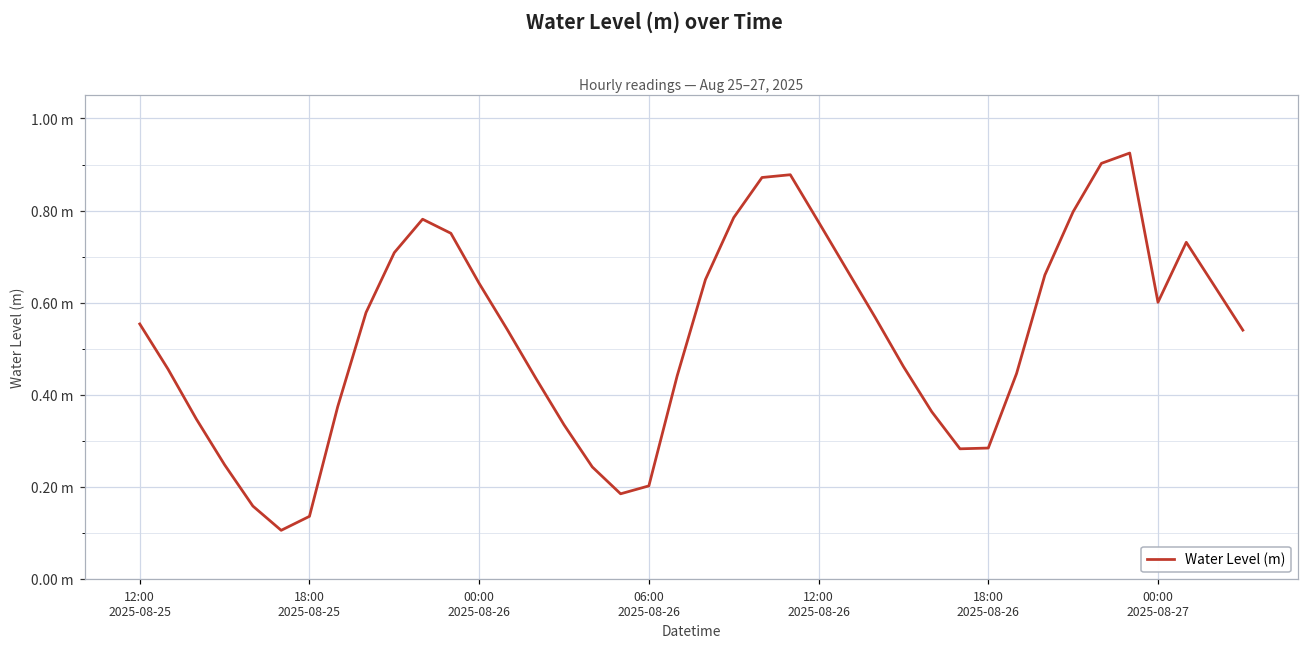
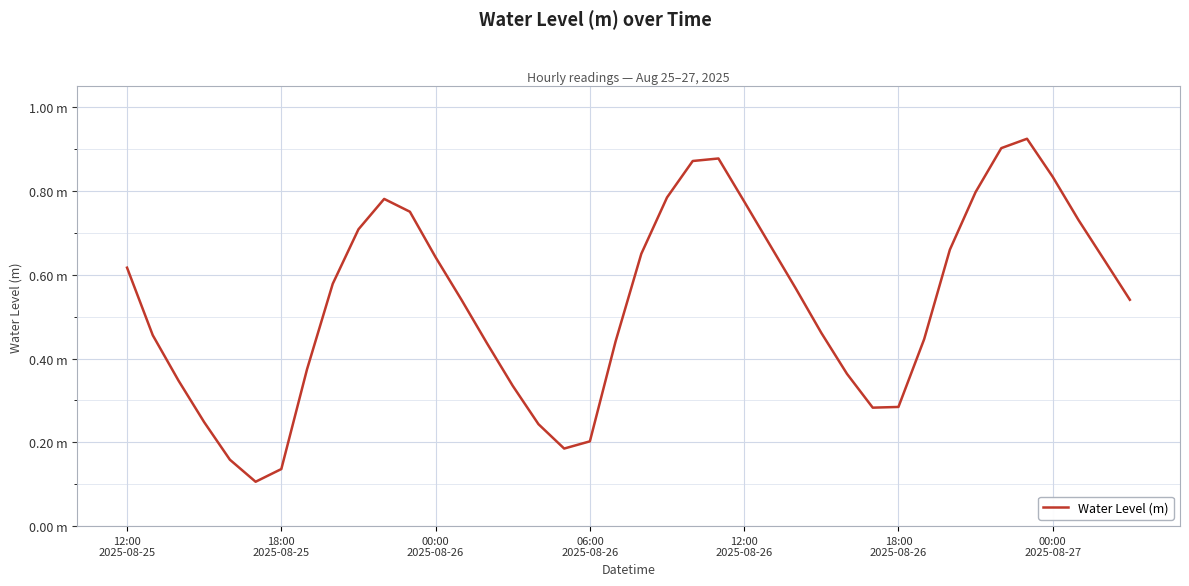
  {
-   "12:00 2025-08-25": "0.55 m",
+   "12:00 2025-08-25": "0.62 m",
    "18:00 2025-08-25": "0.14 m",
    "00:00 2025-08-26": "0.64 m",
    "06:00 2025-08-26": "0.20 m",
    "12:00 2025-08-26": "0.78 m",
    "18:00 2025-08-26": "0.28 m",
-   "00:00 2025-08-27": "0.60 m"
+   "00:00 2025-08-27": "0.83 m"
  }
